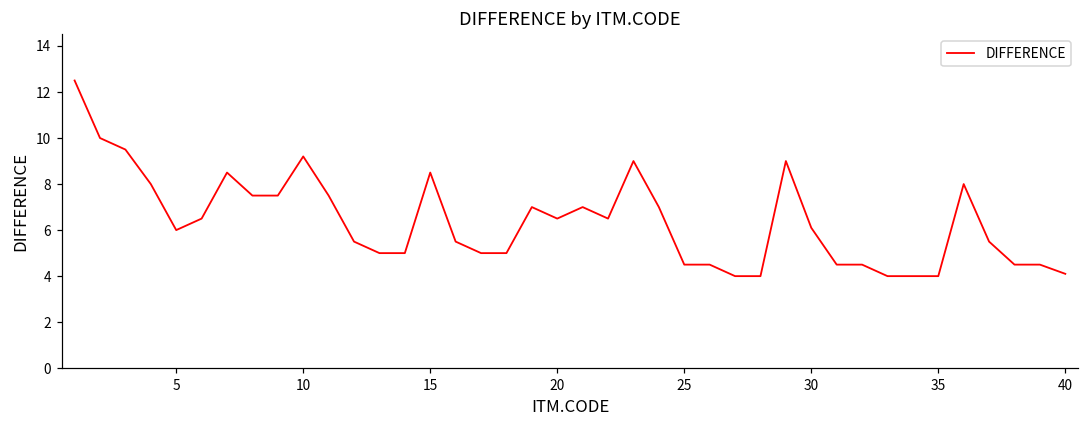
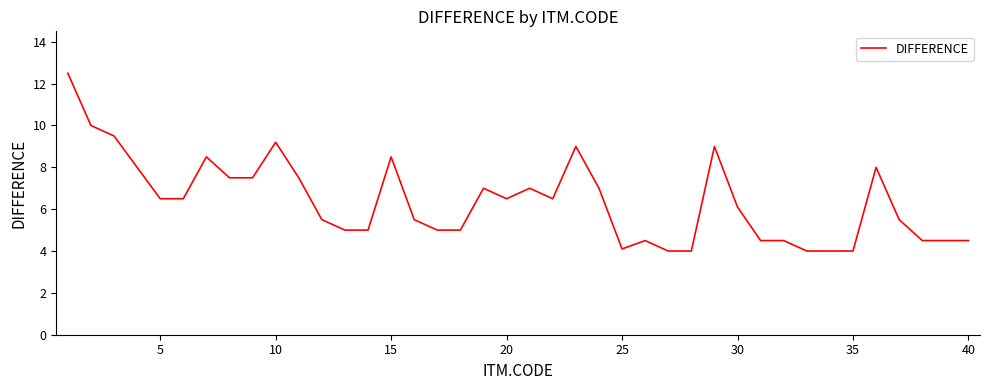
  {
-   "5": 6.0,
+   "5": 6.5,
    "10": 9.2,
    "15": 8.5,
    "20": 6.5,
-   "25": 4.5,
+   "25": 4.1,
    "30": 6.1,
    "35": 4.0,
-   "40": 4.1
+   "40": 4.5
  }
